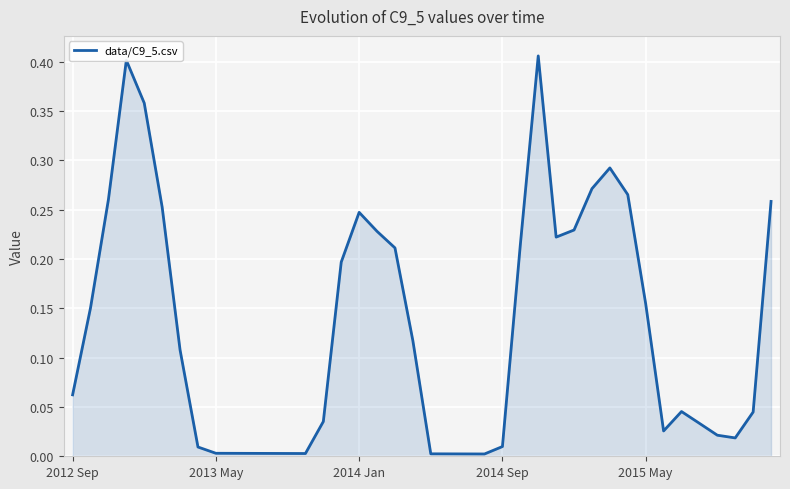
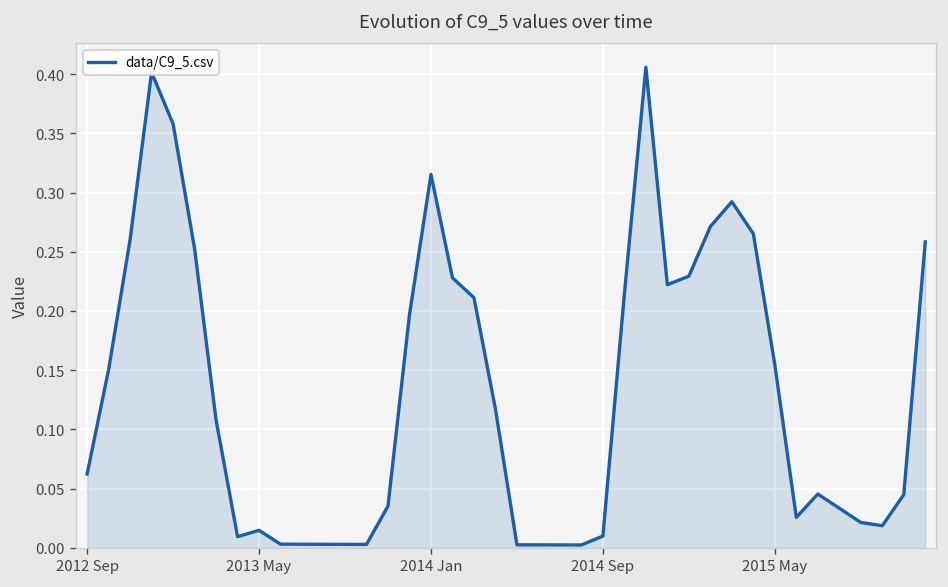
  {
    "2012 Sep": 0.06,
-   "2013 May": 0.00,
-   "2014 Jan": 0.25,
+   "2013 May": 0.01,
+   "2014 Jan": 0.32,
    "2014 Sep": 0.01,
    "2015 May": 0.15
  }
